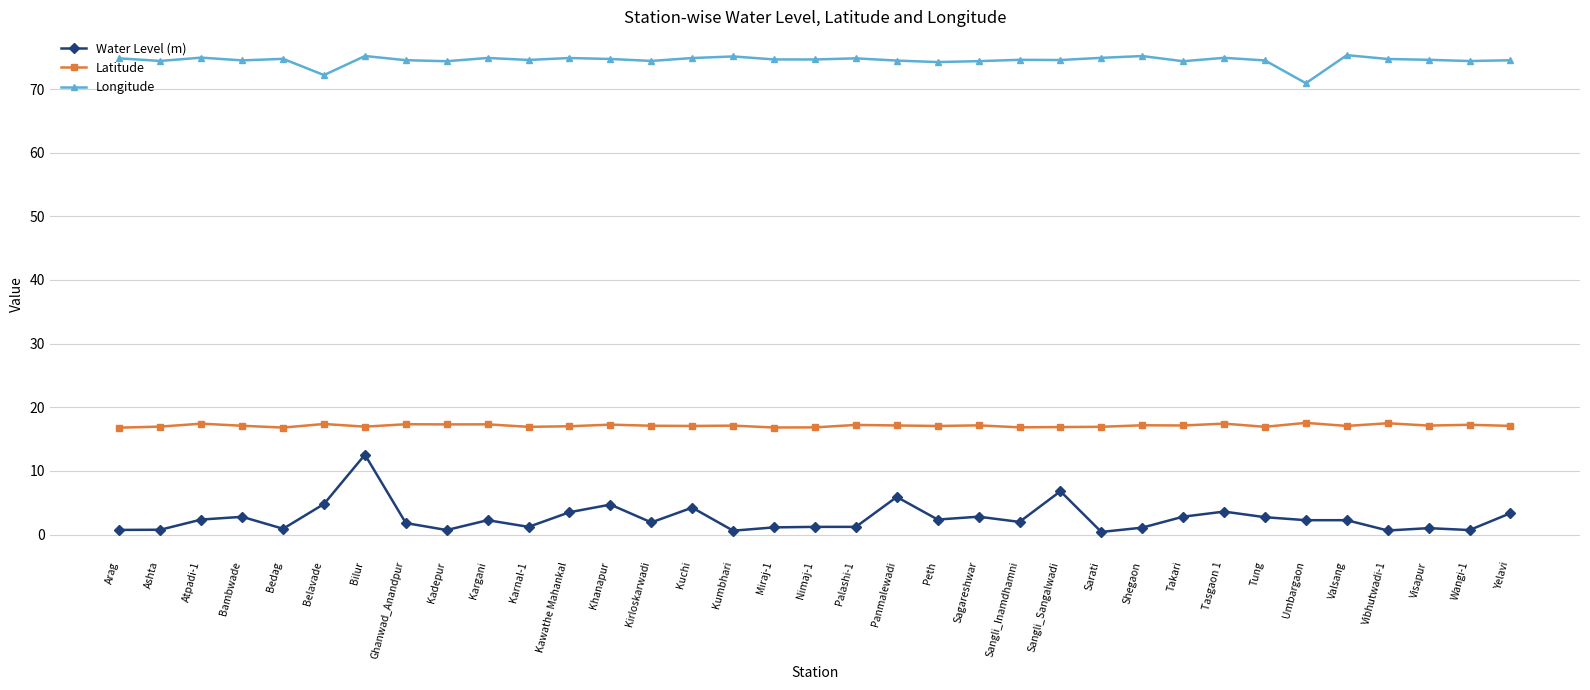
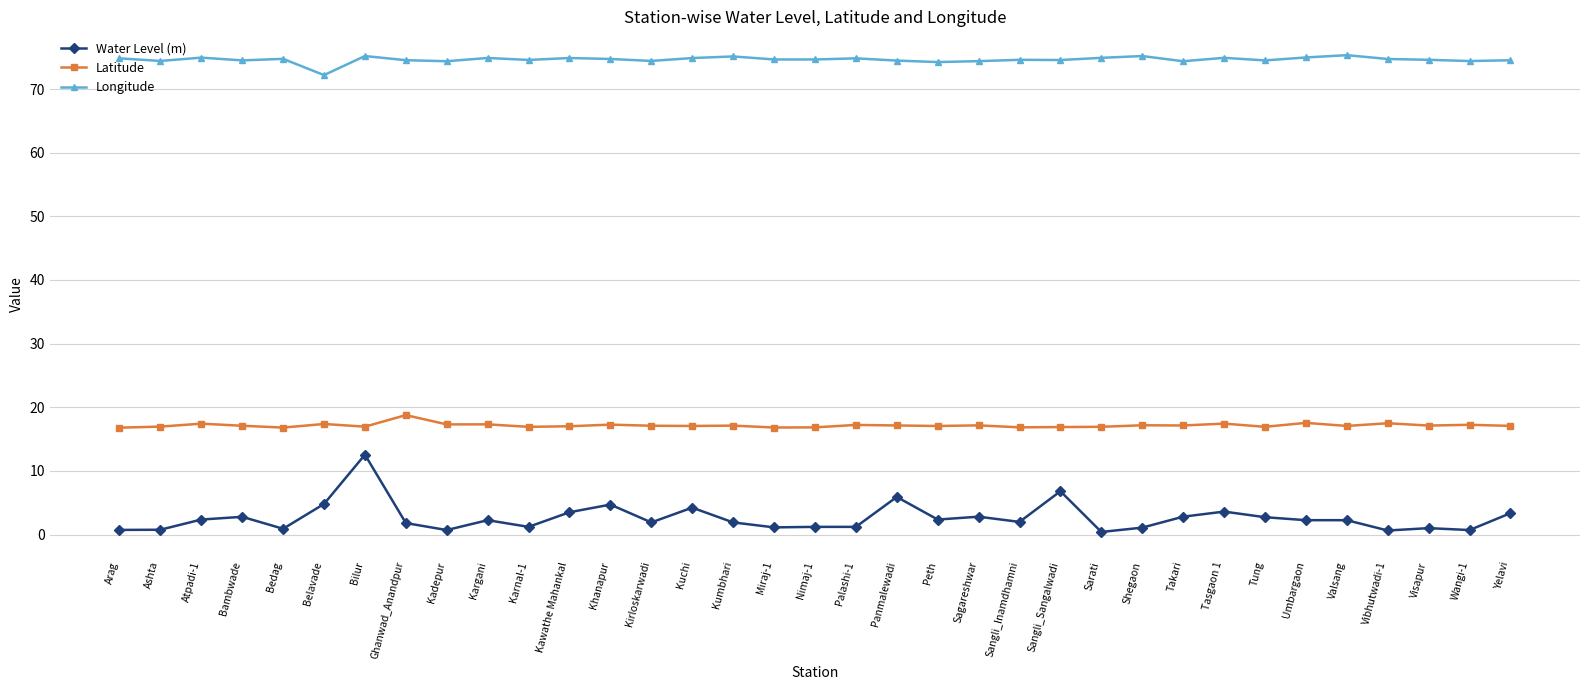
  {
    "Water Level (m)": {
      "Arag": 1,
      "Ashta": 1,
      "Atpadi-1": 2,
      "Bambwade": 3,
      "Bedag": 1,
      "Belavade": 5,
      "Bilur": 13,
      "Ghanwad_Anandpur": 2,
      "Kadepur": 1,
      "Kargani": 2,
      "Karnal-1": 1,
      "Kawathe Mahankal": 4,
      "Khanapur": 5,
      "Kirloskarwadi": 2,
      "Kuchi": 4,
-     "Kumbhari": 1,
+     "Kumbhari": 2,
      "Miraj-1": 1,
      "Nimaj-1": 1,
      "Palashi-1": 1,
      "Panmalewadi": 6,
      "Peth": 2,
      "Sagareshwar": 3,
      "Sangli_Inamdhamni": 2,
      "Sangli_Sangalwadi": 7,
      "Sarati": 0,
      "Shegaon": 1,
      "Takari": 3,
      "Tasgaon 1": 4,
      "Tung": 3,
      "Umbargaon": 2,
      "Valsang": 2,
      "Vibhutwadi-1": 1,
      "Visapur": 1,
      "Wangi-1": 1,
      "Yelavi": 3
    },
    "Latitude": {
      "Arag": 17,
      "Ashta": 17,
      "Atpadi-1": 17,
      "Bambwade": 17,
      "Bedag": 17,
      "Belavade": 17,
      "Bilur": 17,
-     "Ghanwad_Anandpur": 17,
+     "Ghanwad_Anandpur": 19,
      "Kadepur": 17,
      "Kargani": 17,
      "Karnal-1": 17,
      "Kawathe Mahankal": 17,
      "Khanapur": 17,
      "Kirloskarwadi": 17,
      "Kuchi": 17,
      "Kumbhari": 17,
      "Miraj-1": 17,
      "Nimaj-1": 17,
      "Palashi-1": 17,
      "Panmalewadi": 17,
      "Peth": 17,
      "Sagareshwar": 17,
      "Sangli_Inamdhamni": 17,
      "Sangli_Sangalwadi": 17,
      "Sarati": 17,
      "Shegaon": 17,
      "Takari": 17,
      "Tasgaon 1": 17,
      "Tung": 17,
      "Umbargaon": 18,
      "Valsang": 17,
      "Vibhutwadi-1": 17,
      "Visapur": 17,
      "Wangi-1": 17,
      "Yelavi": 17
    },
    "Longitude": {
      "Arag": 75,
      "Ashta": 74,
      "Atpadi-1": 75,
      "Bambwade": 74,
      "Bedag": 75,
      "Belavade": 72,
      "Bilur": 75,
      "Ghanwad_Anandpur": 75,
      "Kadepur": 74,
      "Kargani": 75,
      "Karnal-1": 75,
      "Kawathe Mahankal": 75,
      "Khanapur": 75,
      "Kirloskarwadi": 74,
      "Kuchi": 75,
      "Kumbhari": 75,
      "Miraj-1": 75,
      "Nimaj-1": 75,
      "Palashi-1": 75,
      "Panmalewadi": 74,
      "Peth": 74,
      "Sagareshwar": 74,
      "Sangli_Inamdhamni": 75,
      "Sangli_Sangalwadi": 75,
      "Sarati": 75,
      "Shegaon": 75,
      "Takari": 74,
      "Tasgaon 1": 75,
      "Tung": 74,
-     "Umbargaon": 71,
+     "Umbargaon": 75,
      "Valsang": 75,
      "Vibhutwadi-1": 75,
      "Visapur": 75,
      "Wangi-1": 74,
      "Yelavi": 75
    }
  }
